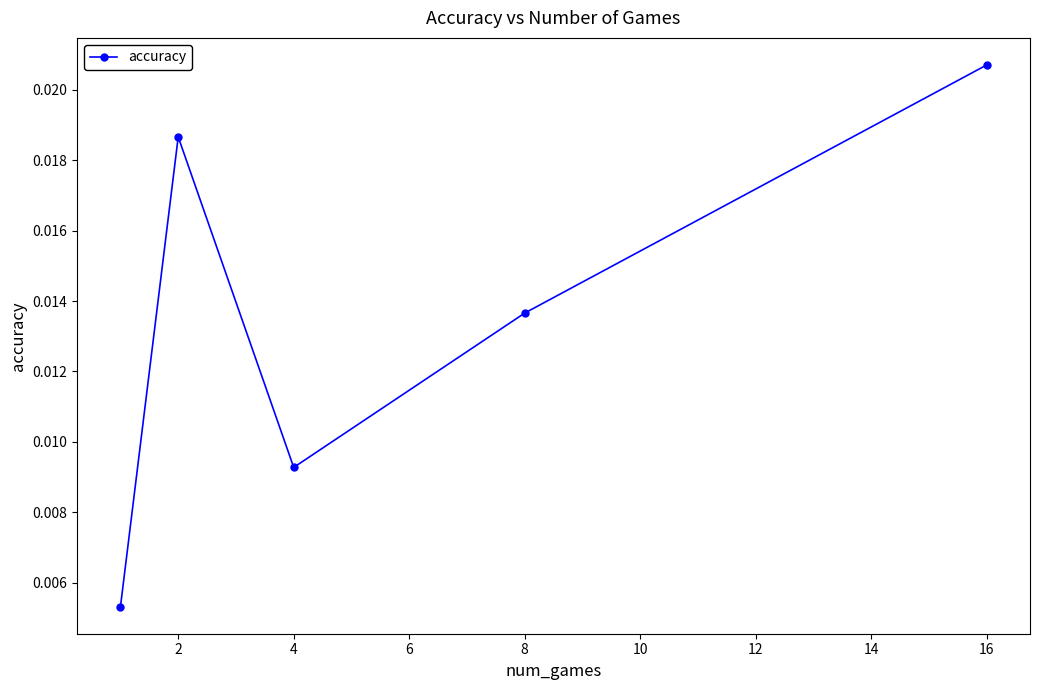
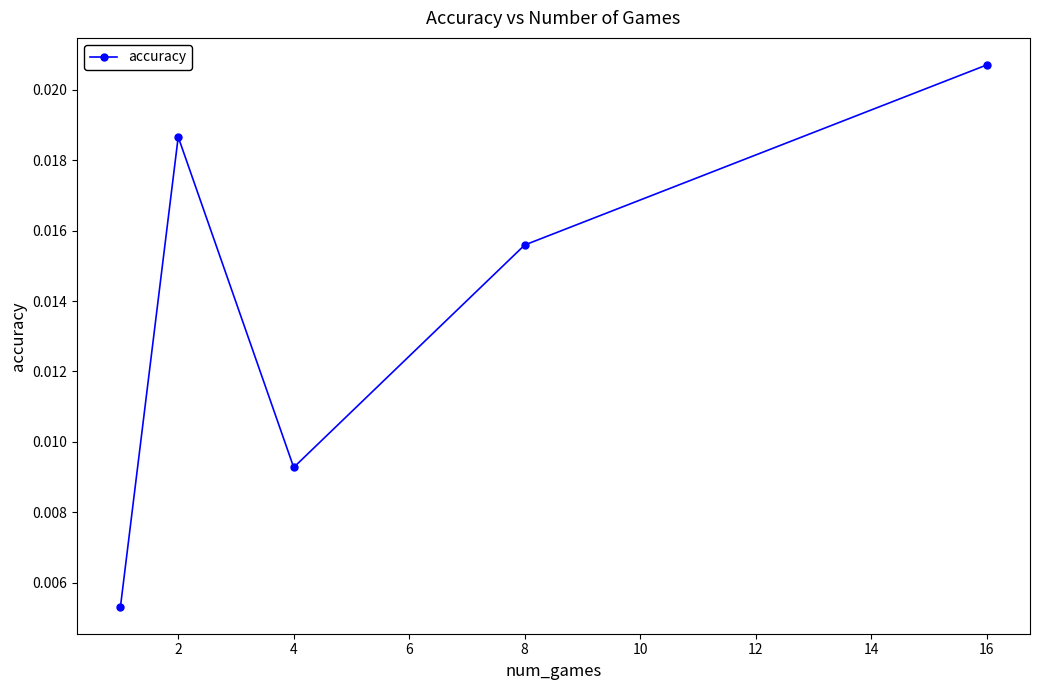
  {
    "2": 0.0187,
    "4": 0.0093,
-   "8": 0.0137,
+   "8": 0.0156,
    "16": 0.0207
  }
